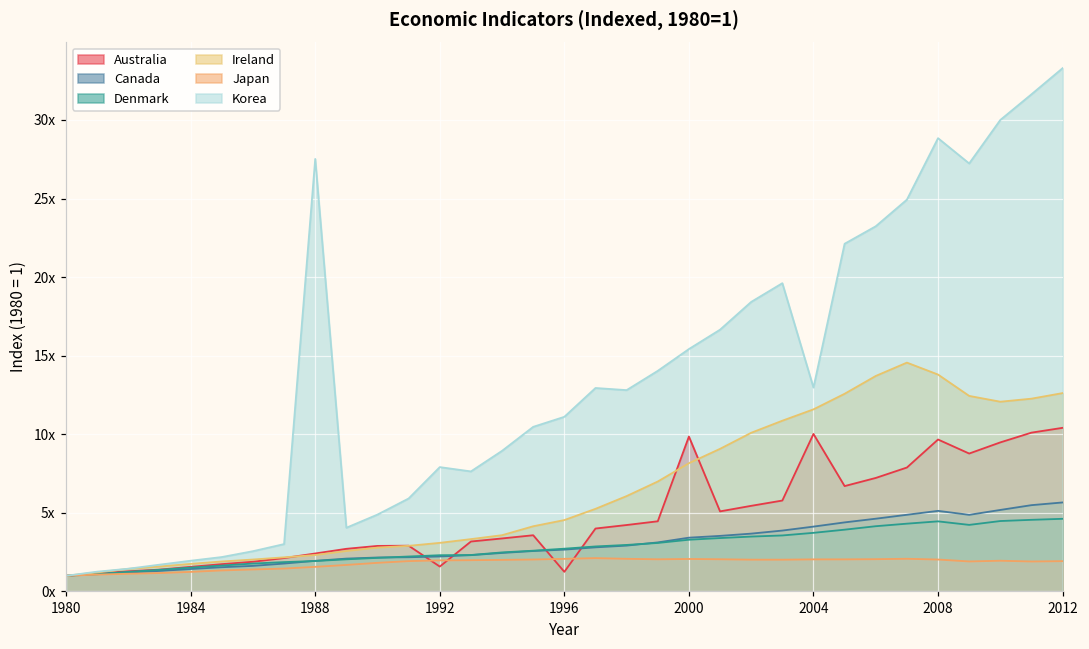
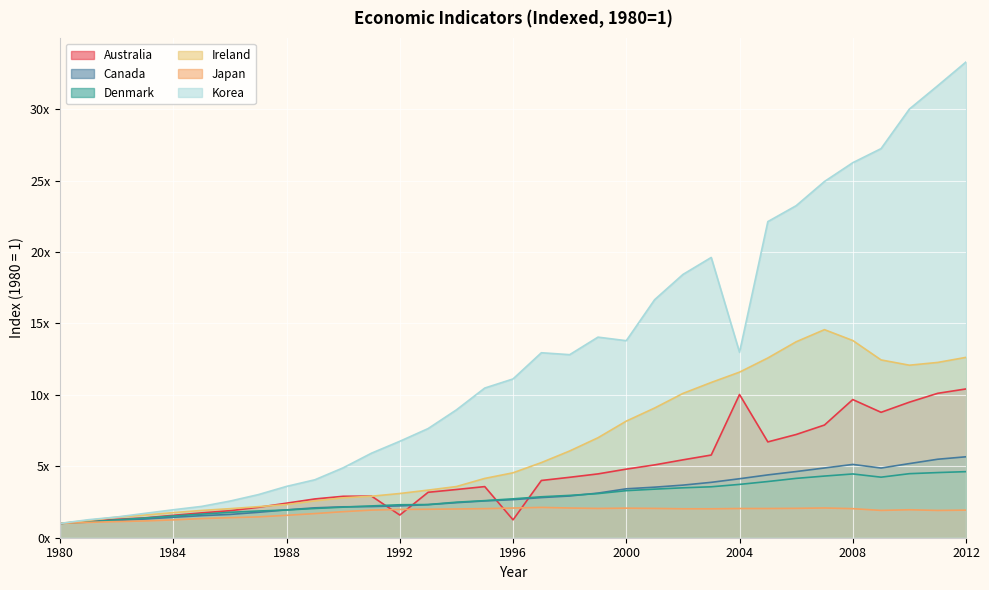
  {
    "Australia": {
      "1992": "1.6x",
      "1996": "1.3x",
-     "2000": "9.9x",
+     "2000": "4.8x",
      "2004": "10.0x",
      "2008": "9.7x",
      "2012": "10.4x"
    },
    "Korea": {
      "1984": "2.0x",
-     "1988": "27.5x",
-     "1992": "7.9x",
+     "1988": "3.6x",
+     "1992": "6.8x",
      "1996": "11.1x",
-     "2000": "15.4x",
+     "2000": "13.8x",
      "2004": "13.0x",
-     "2008": "28.8x",
+     "2008": "26.2x",
      "2012": "33.3x"
    }
  }
